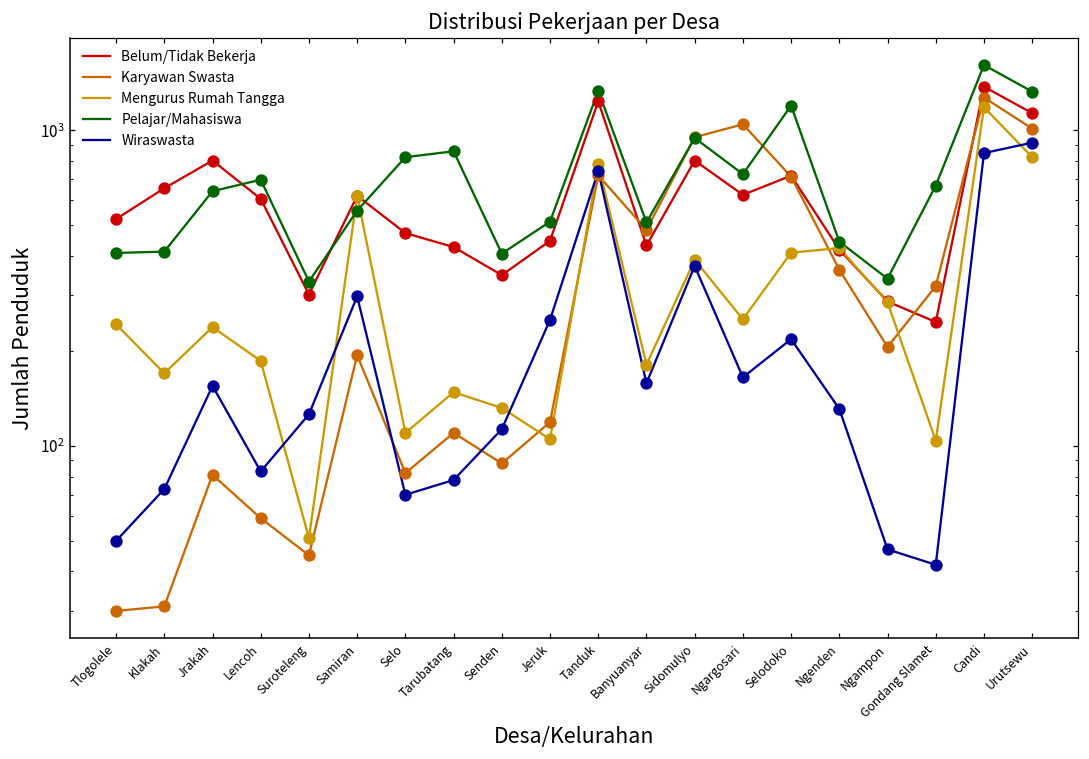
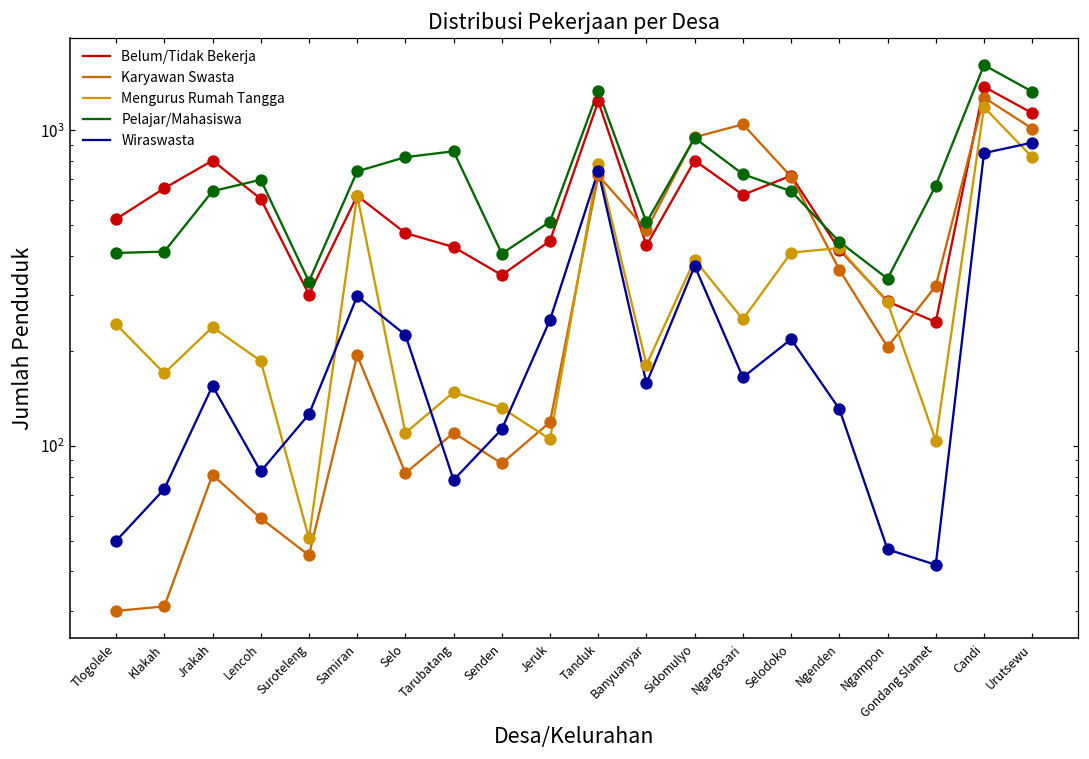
  {
    "Belum/Tidak Bekerja": {
      "Tlogolele": 520,
      "Klakah": 660,
      "Jrakah": 800,
      "Lencoh": 610,
      "Suroteleng": 300,
      "Selo": 470,
      "Tarubatang": 430,
      "Senden": 350,
      "Jeruk": 450,
      "Tanduk": 1240,
      "Banyuanyar": 430,
      "Sidomulyo": 800,
      "Ngargosari": 630,
      "Gondang Slamet": 250,
      "Candi": 1400,
      "Urutsewu": 1140
    },
    "Pelajar/Mahasiswa": {
      "Tlogolele": 410,
      "Klakah": 410,
      "Jrakah": 640,
      "Lencoh": 700,
      "Suroteleng": 330,
-     "Samiran": 560,
+     "Samiran": 740,
      "Selo": 820,
      "Tarubatang": 860,
      "Senden": 410,
      "Jeruk": 510,
      "Tanduk": 1300,
      "Banyuanyar": 510,
      "Ngargosari": 730,
-     "Selodoko": 1200,
+     "Selodoko": 640,
      "Ngenden": 440,
      "Ngampon": 340,
      "Gondang Slamet": 670,
      "Candi": 1600,
      "Urutsewu": 1300
    },
    "Wiraswasta": {
      "Tlogolele": 50,
      "Klakah": 73,
      "Jrakah": 160,
      "Lencoh": 83,
      "Suroteleng": 130,
      "Samiran": 300,
-     "Selo": 70,
+     "Selo": 230,
      "Tarubatang": 78,
      "Senden": 113,
      "Jeruk": 250,
      "Tanduk": 740,
      "Banyuanyar": 160,
      "Sidomulyo": 370,
      "Ngargosari": 170,
      "Selodoko": 220,
      "Ngenden": 130,
      "Ngampon": 47,
      "Gondang Slamet": 42,
      "Candi": 850,
      "Urutsewu": 920
    }
  }
